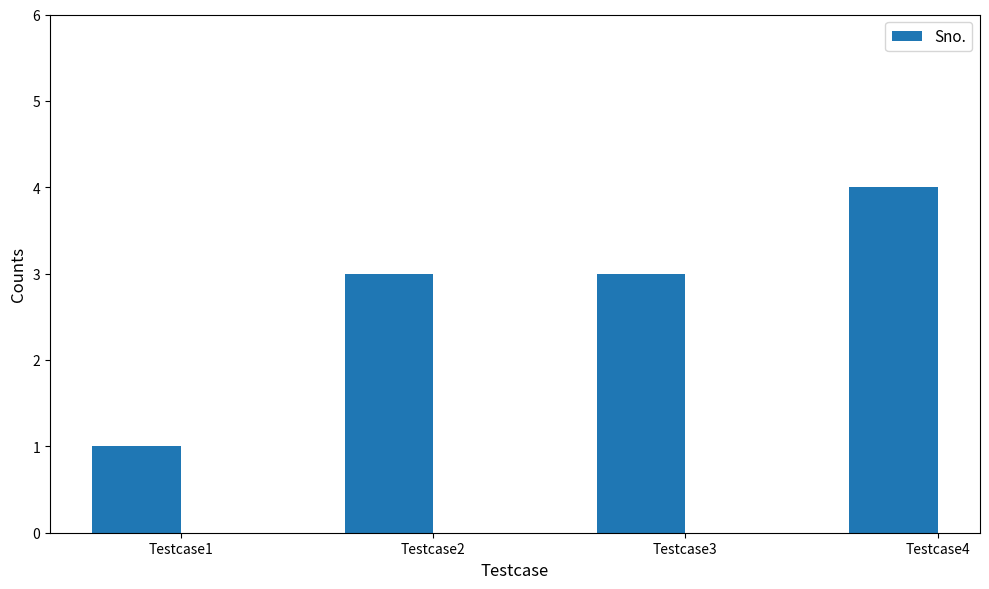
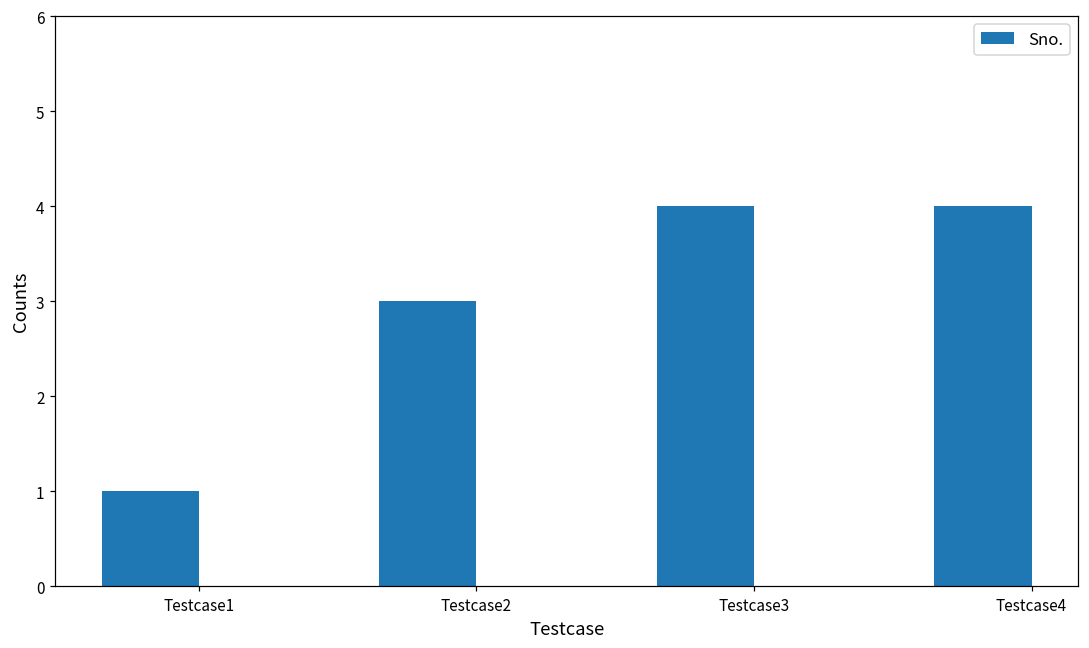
  {
    "Testcase1": 1,
    "Testcase2": 3,
-   "Testcase3": 3,
+   "Testcase3": 4,
    "Testcase4": 4
  }
